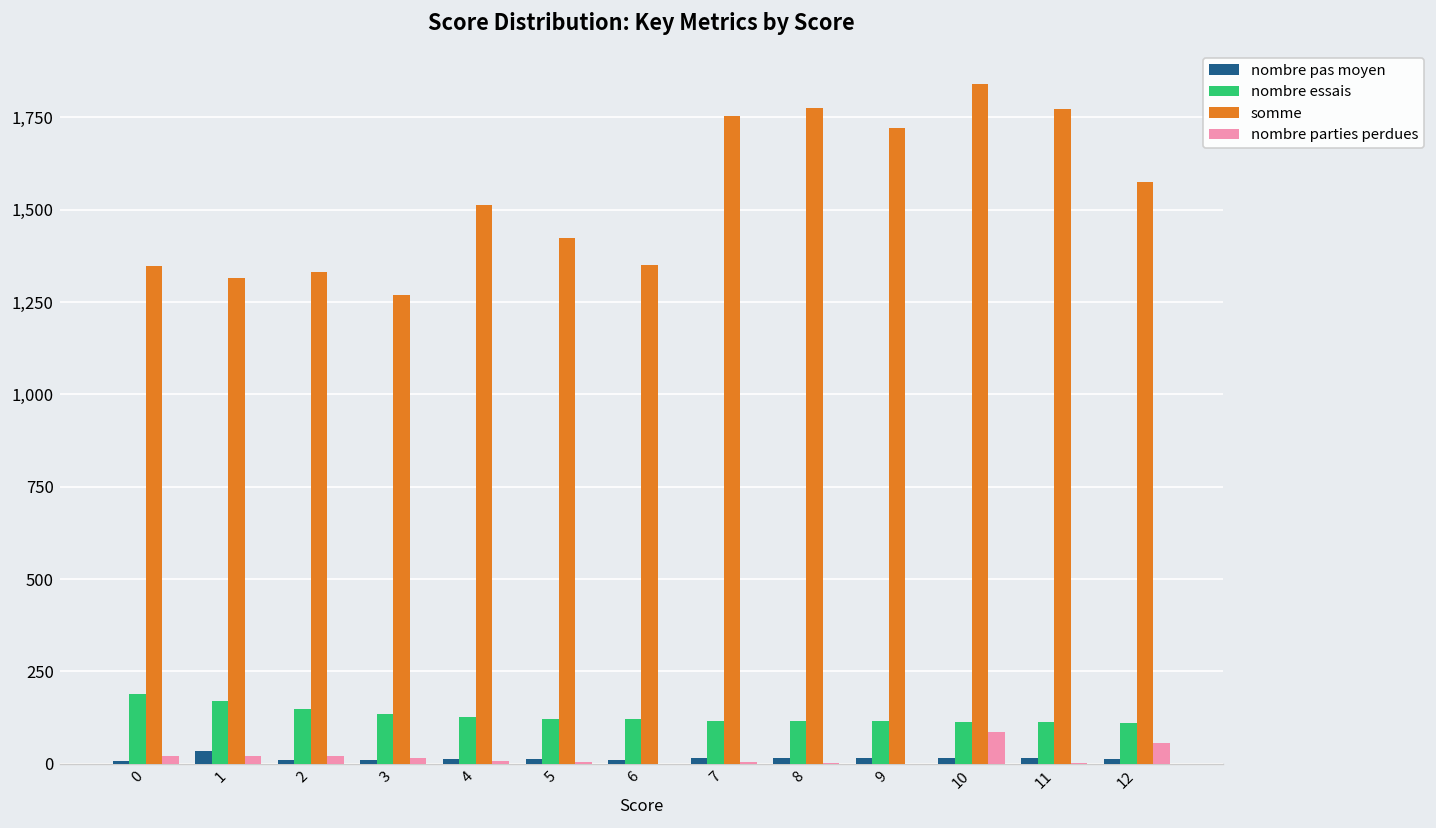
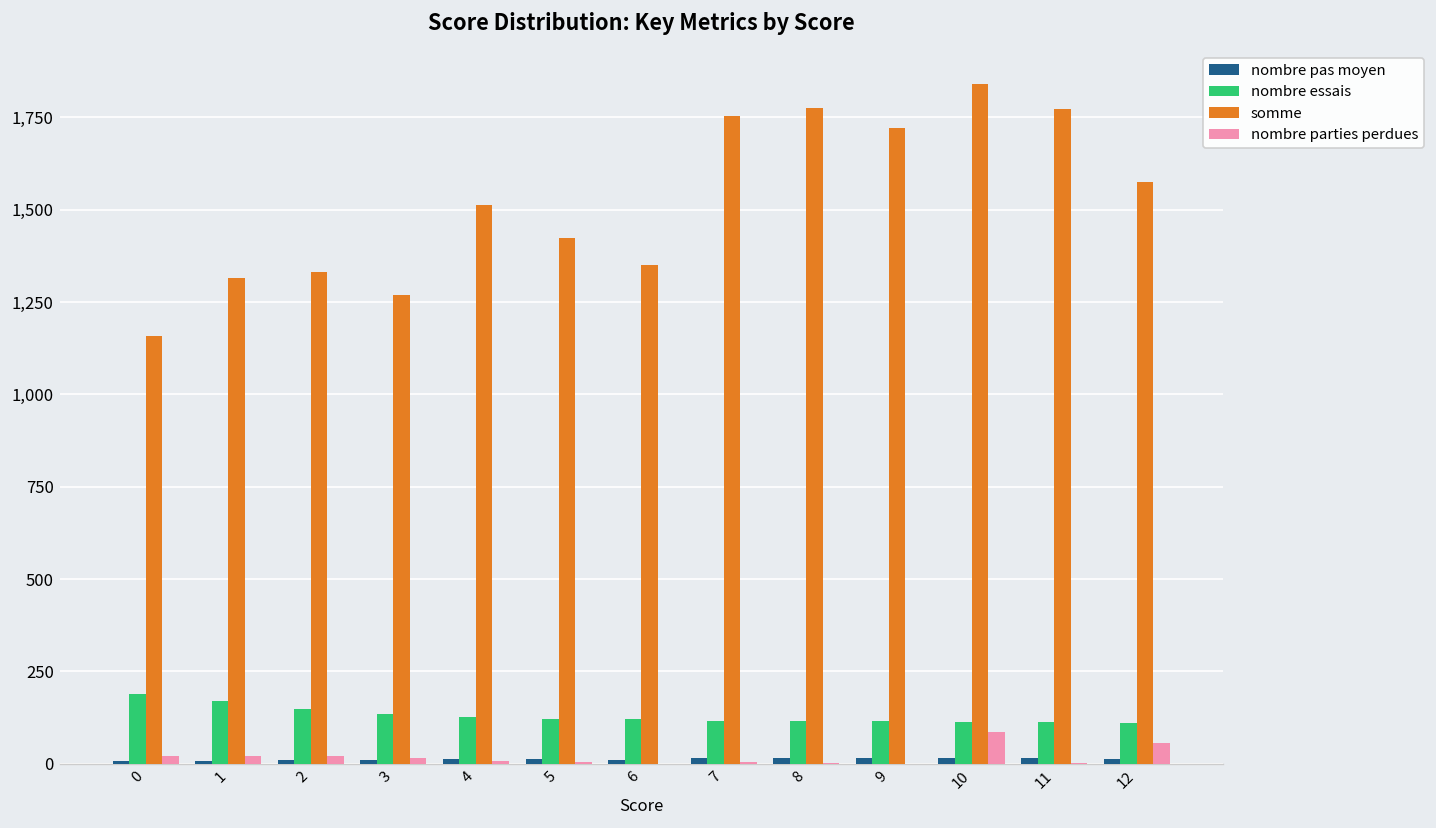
  {
    "nombre pas moyen": {
-     "1": "40",
+     "1": "10",
      "2": "10",
      "3": "10",
      "4": "10",
      "5": "10",
      "6": "10",
      "7": "20",
      "8": "20",
      "9": "10",
      "10": "20",
      "11": "20",
      "12": "10"
    },
    "nombre essais": {
      "0": "190",
      "1": "170",
      "2": "150",
      "3": "130",
      "4": "130",
      "5": "120",
      "6": "120",
      "7": "120",
      "8": "120",
      "9": "120",
      "10": "110",
      "11": "110",
      "12": "110"
    },
    "somme": {
-     "0": "1,350",
+     "0": "1,160",
      "1": "1,320",
      "2": "1,330",
      "3": "1,270",
      "4": "1,510",
      "5": "1,420",
      "6": "1,350",
      "7": "1,750",
      "8": "1,780",
      "9": "1,720",
      "10": "1,840",
      "11": "1,770",
      "12": "1,570"
    },
    "nombre parties perdues": {
      "0": "20",
      "1": "20",
      "2": "20",
      "3": "20",
      "6": "0",
      "9": "0",
      "10": "90",
      "12": "60"
    }
  }
